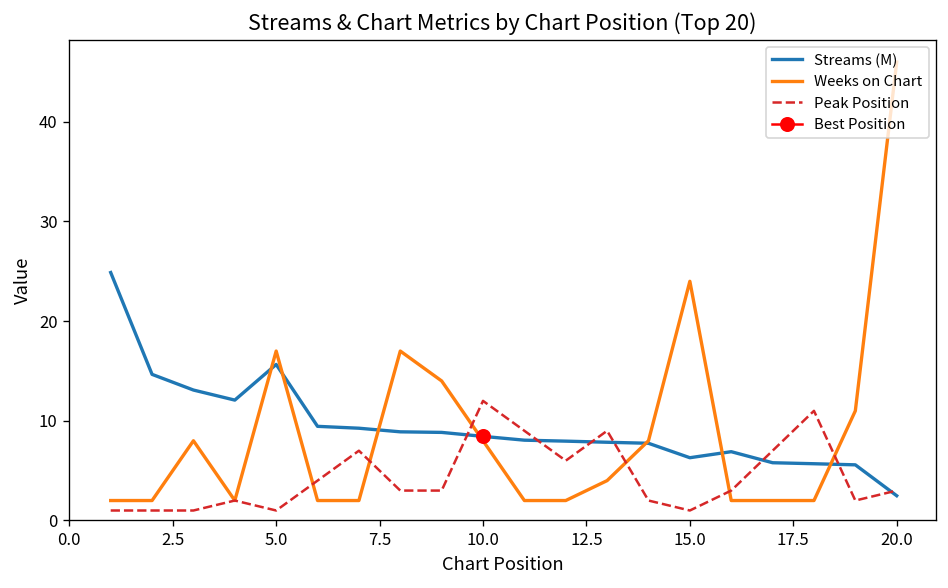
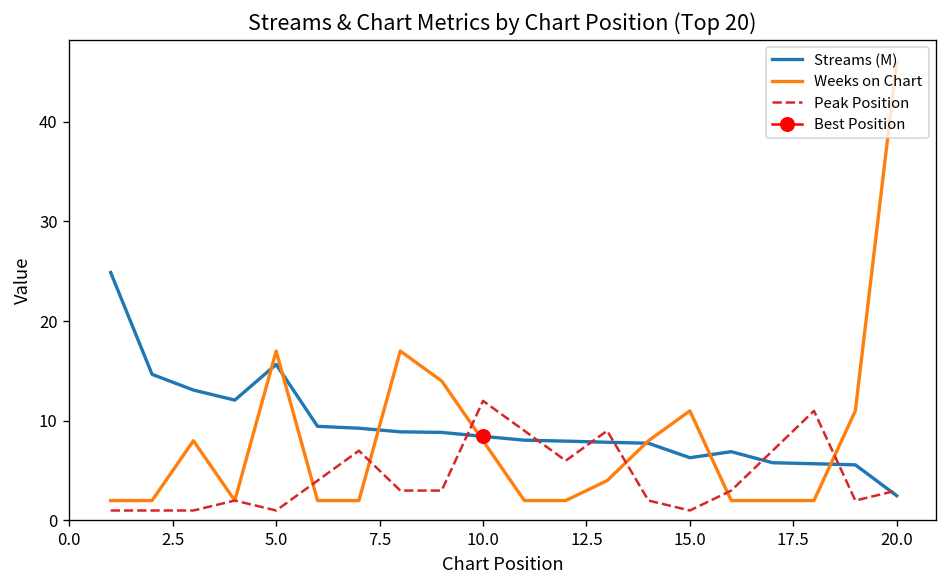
  {
    "Streams (M)": {
      "5.0": 16,
      "15.0": 6,
      "20.0": 2
    },
    "Weeks on Chart": {
      "5.0": 17,
      "10.0": 8,
-     "15.0": 24
+     "15.0": 11
    },
    "Peak Position": {
      "5.0": 1,
      "10.0": 12,
      "15.0": 1,
      "20.0": 3
    }
  }
